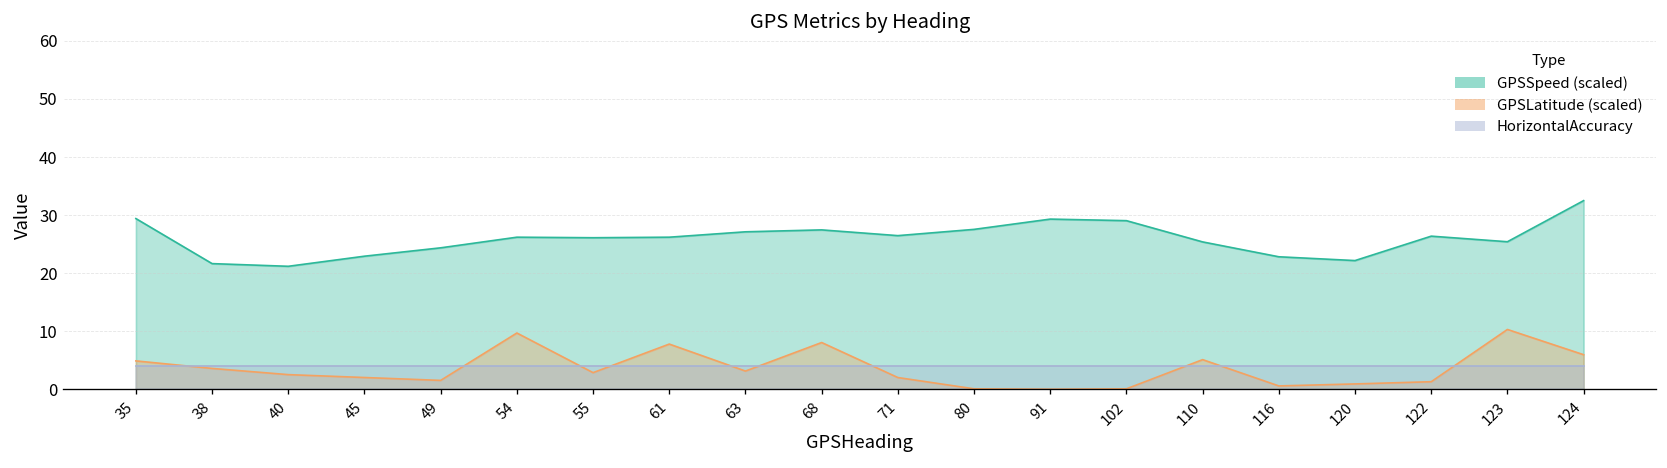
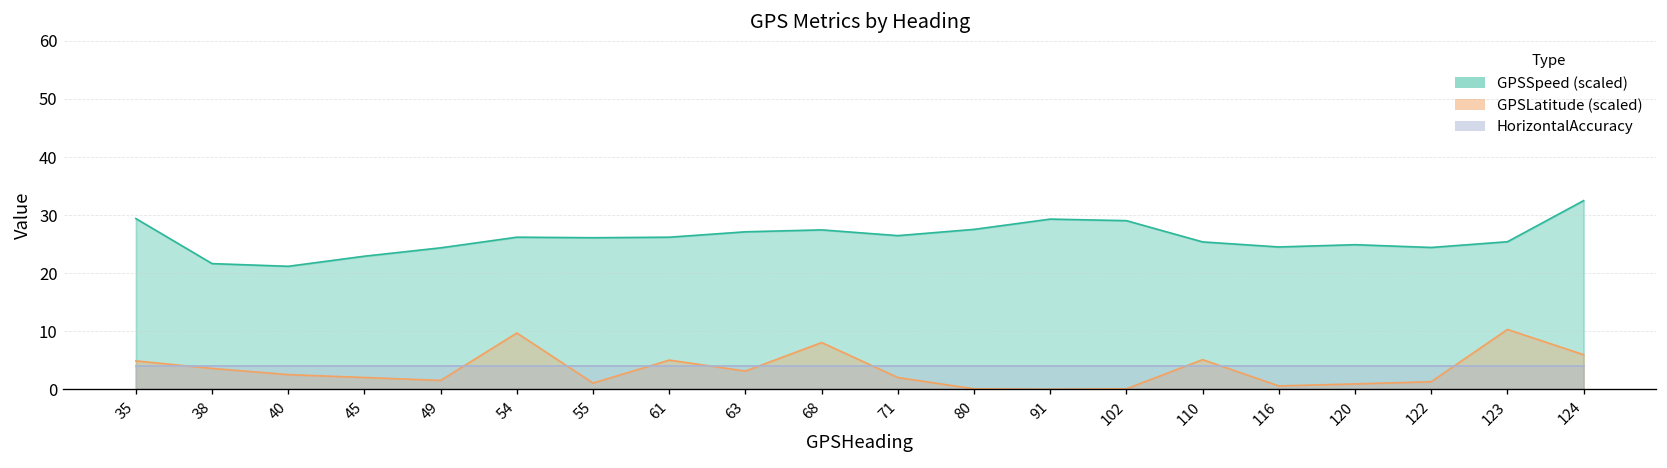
  {
    "GPSSpeed (scaled)": {
      "35": 29,
      "38": 22,
      "40": 21,
      "45": 23,
      "49": 24,
      "54": 26,
      "55": 26,
      "61": 26,
      "63": 27,
      "68": 27,
      "71": 26,
      "80": 28,
      "91": 29,
      "102": 29,
      "110": 25,
-     "116": 23,
-     "120": 22,
-     "122": 26,
+     "116": 25,
+     "120": 25,
+     "122": 24,
      "123": 25,
      "124": 32
    },
    "GPSLatitude (scaled)": {
      "35": 5,
      "40": 3,
      "45": 2,
      "49": 2,
      "54": 10,
-     "55": 3,
-     "61": 8,
+     "55": 1,
+     "61": 5,
      "63": 3,
      "68": 8,
      "71": 2,
      "80": 0,
      "91": 0,
      "102": 0,
      "110": 5,
      "116": 1,
      "120": 1,
      "122": 1,
      "123": 10,
      "124": 6
    },
    "HorizontalAccuracy": {
      "35": 4,
      "40": 4,
      "45": 4,
      "49": 4,
      "54": 4,
      "55": 4,
      "61": 4,
      "63": 4,
      "68": 4,
      "71": 4,
      "80": 4,
      "91": 4,
      "102": 4,
      "110": 4,
      "116": 4,
      "120": 4,
      "122": 4,
      "123": 4,
      "124": 4
    }
  }
